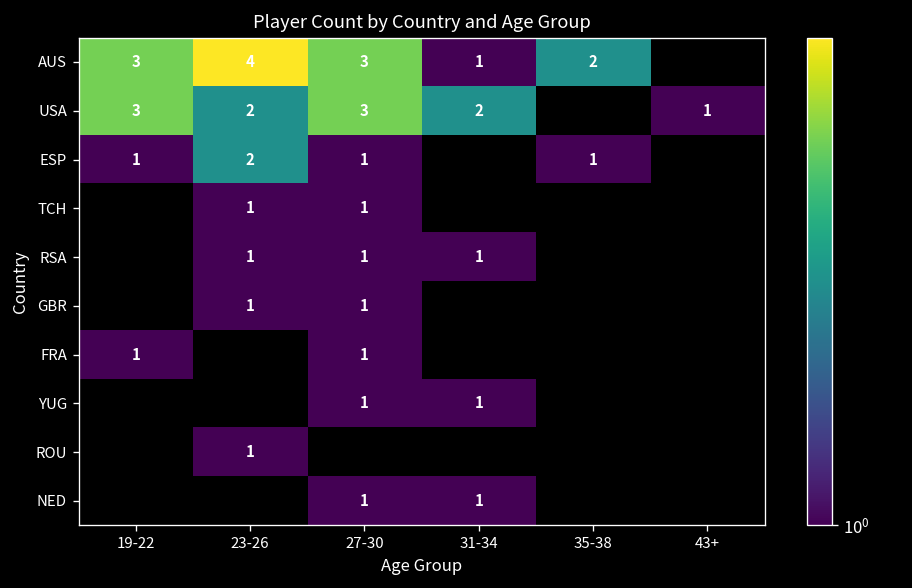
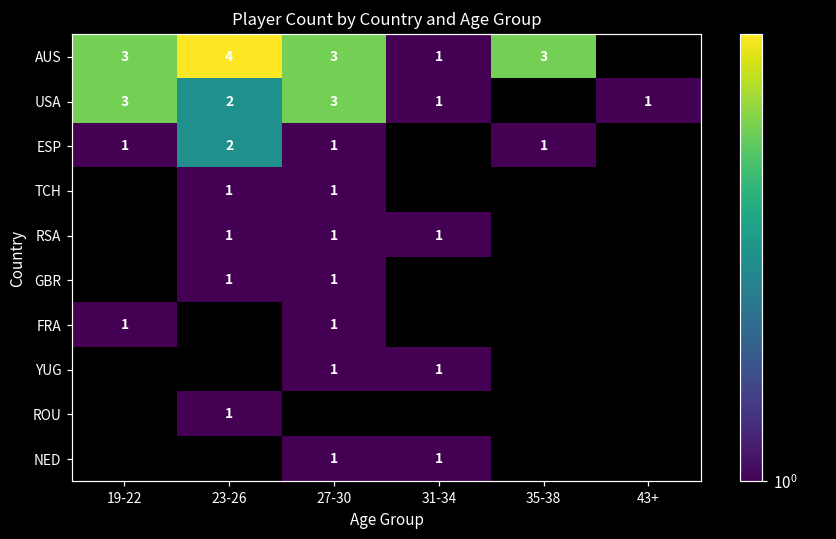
  {
    "AUS": {
      "19-22": 3,
      "23-26": 4,
      "27-30": 3,
      "31-34": 1,
-     "35-38": 2
+     "35-38": 3
    },
    "USA": {
      "19-22": 3,
      "23-26": 2,
      "27-30": 3,
-     "31-34": 2,
+     "31-34": 1,
      "43+": 1
    },
    "ESP": {
      "19-22": 1,
      "23-26": 2,
      "27-30": 1,
      "35-38": 1
    },
    "TCH": {
      "23-26": 1,
      "27-30": 1
    },
    "RSA": {
      "23-26": 1,
      "27-30": 1,
      "31-34": 1
    },
    "GBR": {
      "23-26": 1,
      "27-30": 1
    },
    "FRA": {
      "19-22": 1,
      "27-30": 1
    },
    "YUG": {
      "27-30": 1,
      "31-34": 1
    },
    "ROU": {
      "23-26": 1
    },
    "NED": {
      "27-30": 1,
      "31-34": 1
    }
  }
